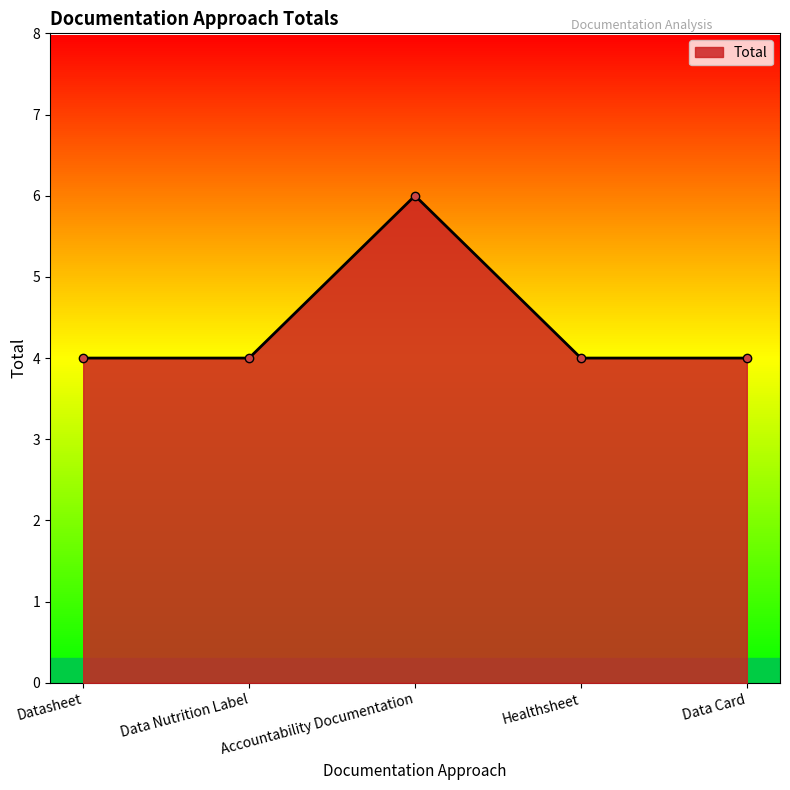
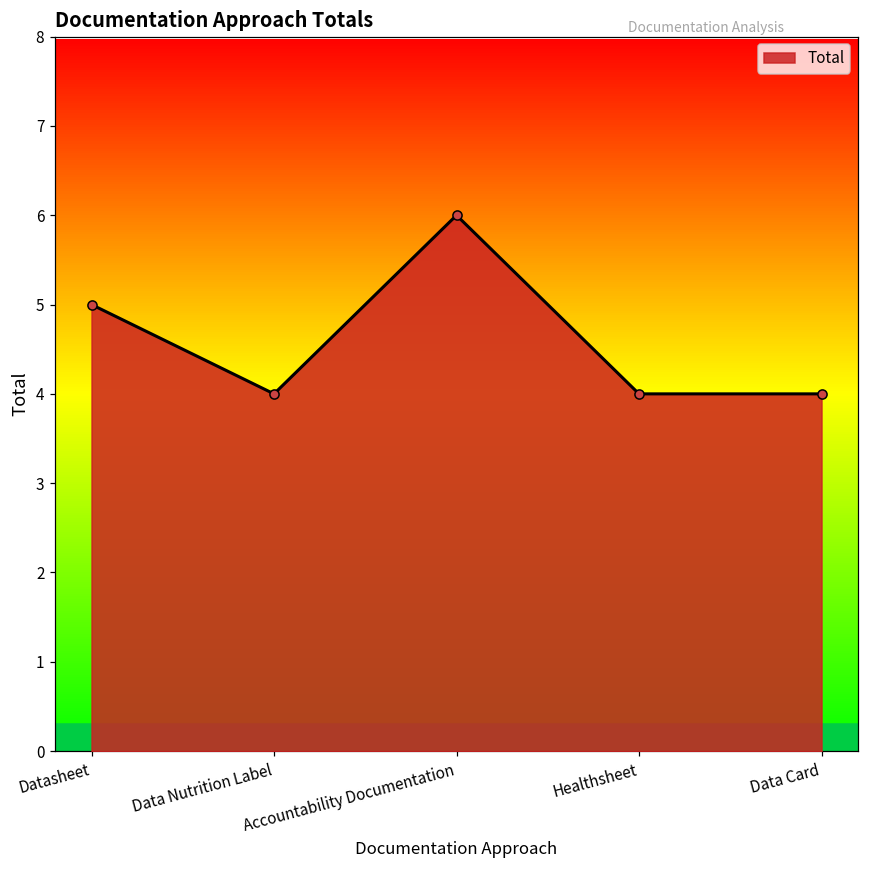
  {
-   "Datasheet": 4,
+   "Datasheet": 5,
    "Data Nutrition Label": 4,
    "Accountability Documentation": 6,
    "Healthsheet": 4,
    "Data Card": 4
  }
